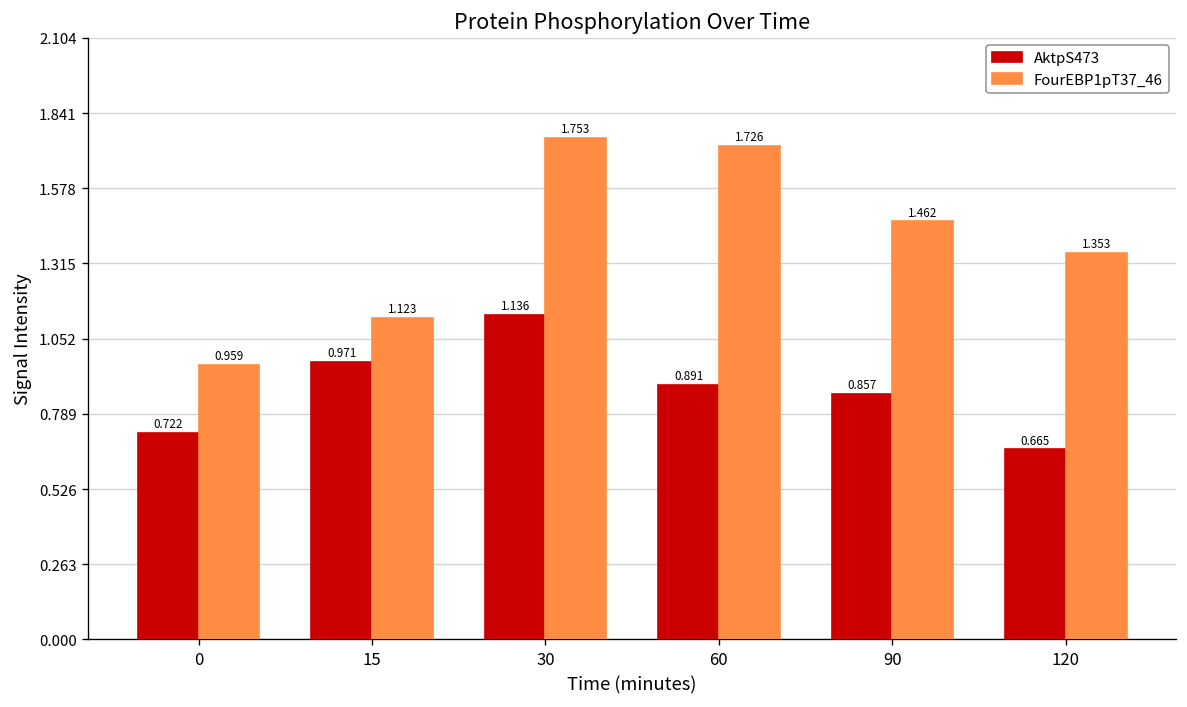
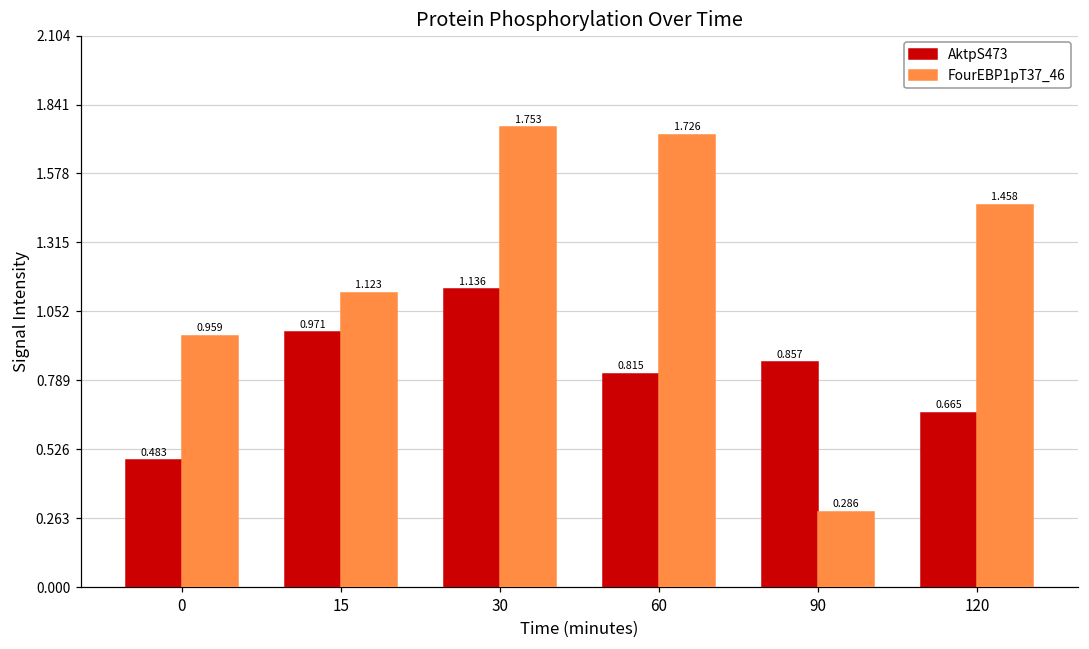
  {
    "AktpS473": {
-     "0": 0.722,
+     "0": 0.483,
      "15": 0.971,
      "30": 1.136,
-     "60": 0.891,
+     "60": 0.815,
      "90": 0.857,
      "120": 0.665
    },
    "FourEBP1pT37_46": {
      "0": 0.959,
      "15": 1.123,
      "30": 1.753,
      "60": 1.726,
-     "90": 1.462,
-     "120": 1.353
+     "90": 0.286,
+     "120": 1.458
    }
  }
